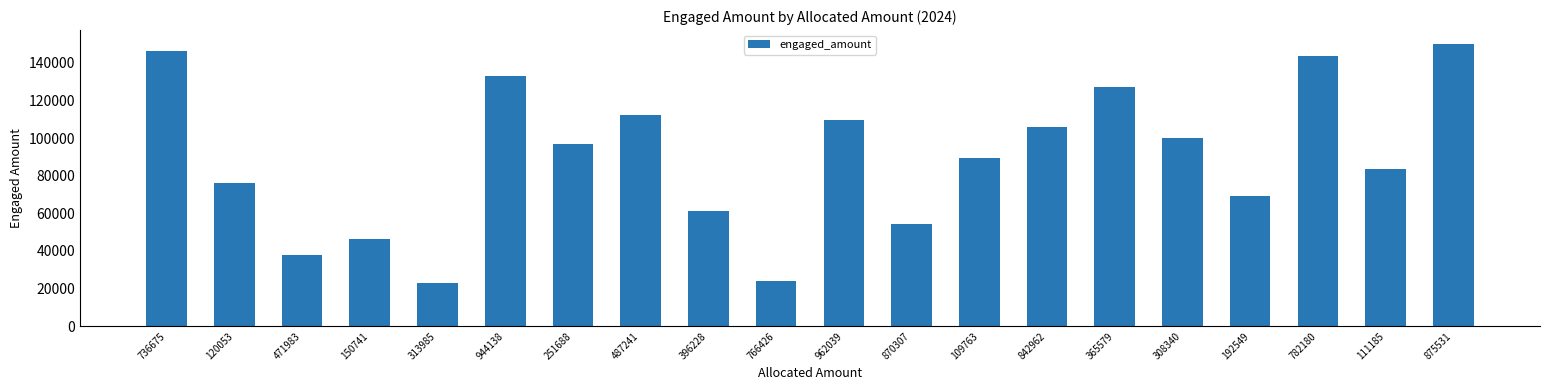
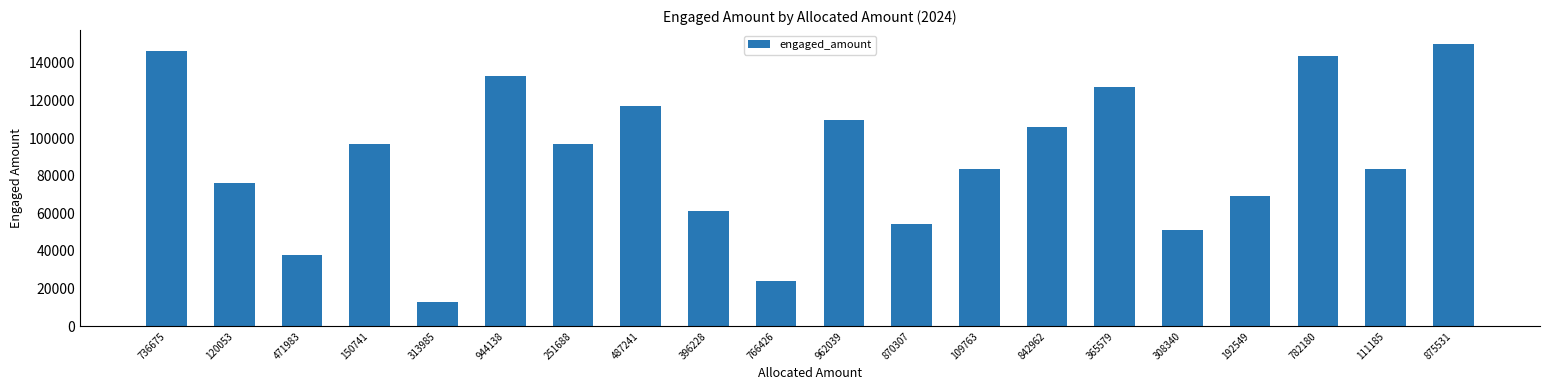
  {
    "736675": 147000,
    "120053": 76000,
    "471983": 38000,
-   "150741": 46000,
-   "313985": 23000,
+   "150741": 97000,
+   "313985": 13000,
    "944138": 133000,
    "251688": 97000,
-   "487241": 112000,
+   "487241": 117000,
    "396228": 61000,
    "766426": 24000,
    "962039": 110000,
    "870307": 54000,
-   "109763": 89000,
+   "109763": 83000,
    "842962": 106000,
    "365579": 127000,
-   "308340": 100000,
+   "308340": 51000,
    "192549": 69000,
    "782180": 144000,
    "111185": 84000,
    "875531": 150000
  }
